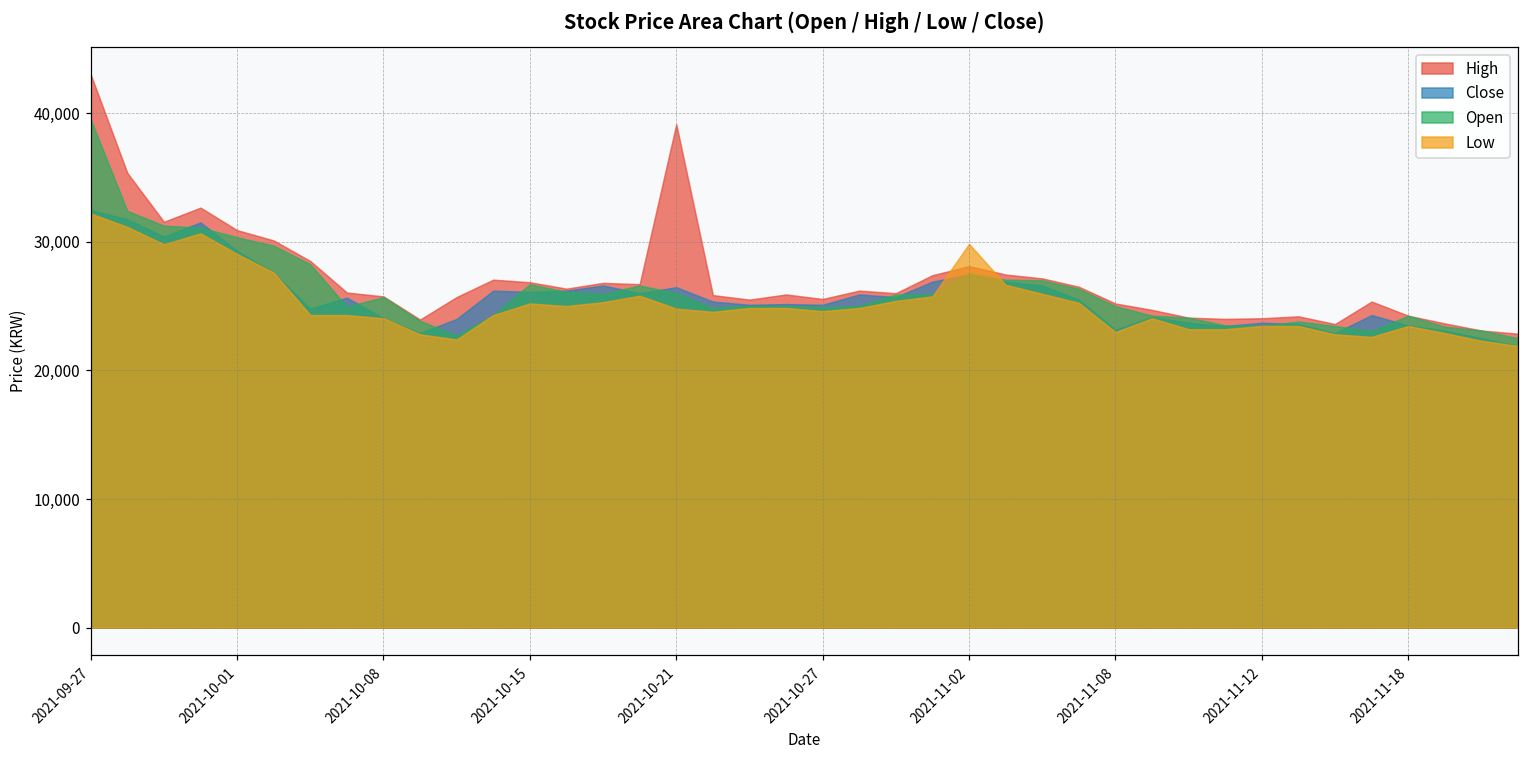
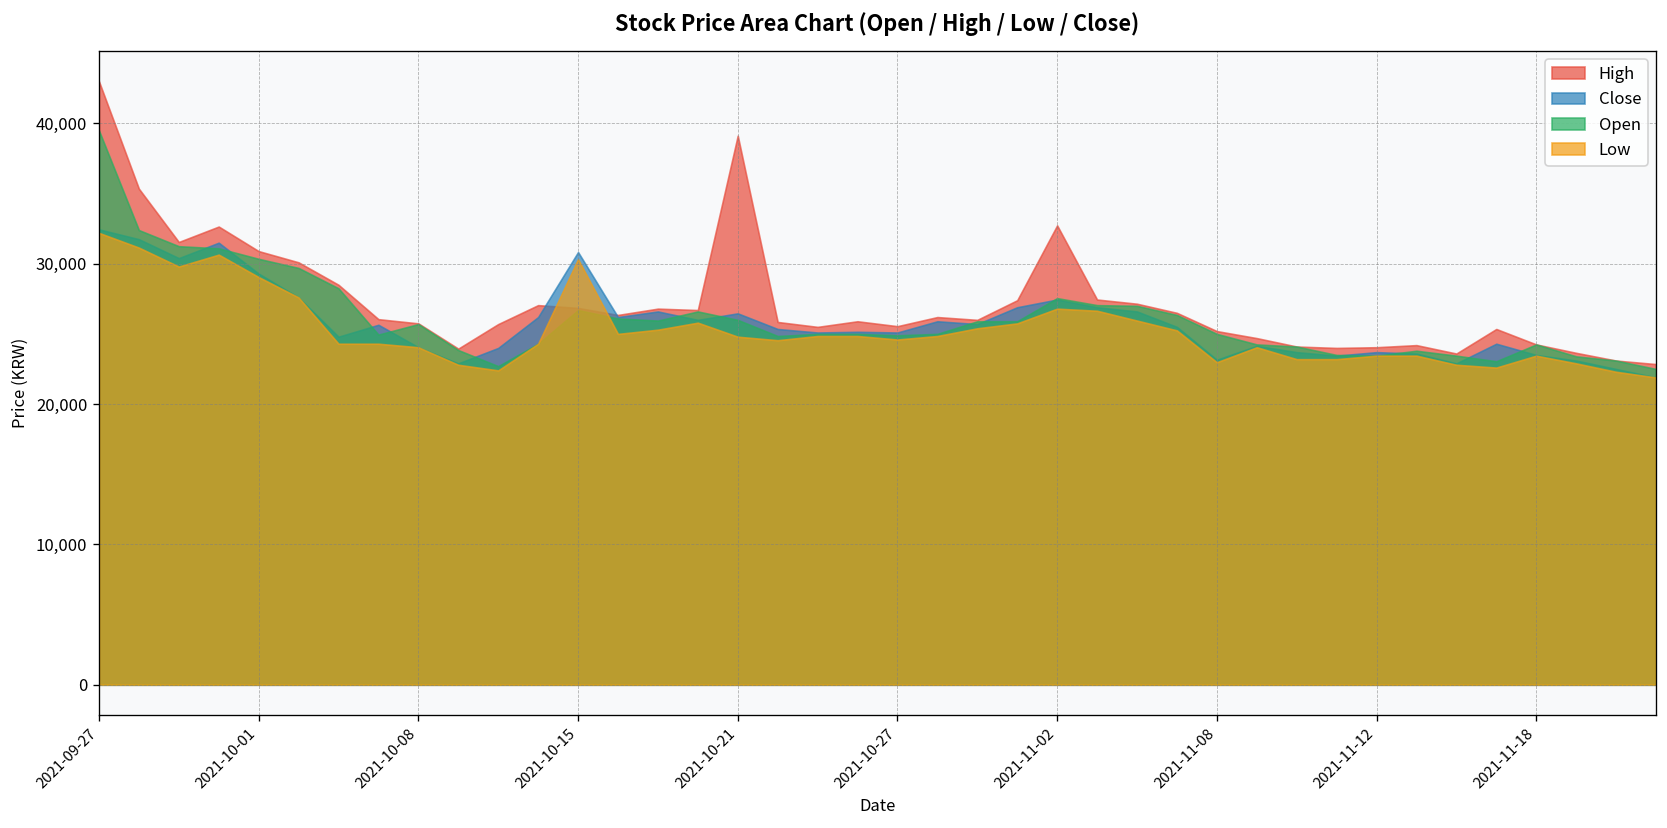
  {
    "High": {
      "2021-09-27": "43,000",
      "2021-10-01": "30,900",
      "2021-10-21": "39,100",
      "2021-10-27": "25,600",
-     "2021-11-02": "28,100",
+     "2021-11-02": "32,700",
      "2021-11-12": "24,100"
    },
    "Close": {
      "2021-09-27": "32,500",
      "2021-10-01": "29,300",
-     "2021-10-15": "26,100",
+     "2021-10-15": "30,800",
      "2021-10-21": "26,500",
      "2021-11-12": "23,700"
    },
    "Open": {
      "2021-09-27": "39,500",
      "2021-10-01": "30,400",
      "2021-10-21": "26,000"
    },
    "Low": {
      "2021-09-27": "32,200",
      "2021-10-01": "29,100",
-     "2021-10-15": "25,200",
+     "2021-10-15": "30,300",
      "2021-10-21": "24,800",
      "2021-10-27": "24,600",
-     "2021-11-02": "29,800"
+     "2021-11-02": "26,800"
    }
  }
